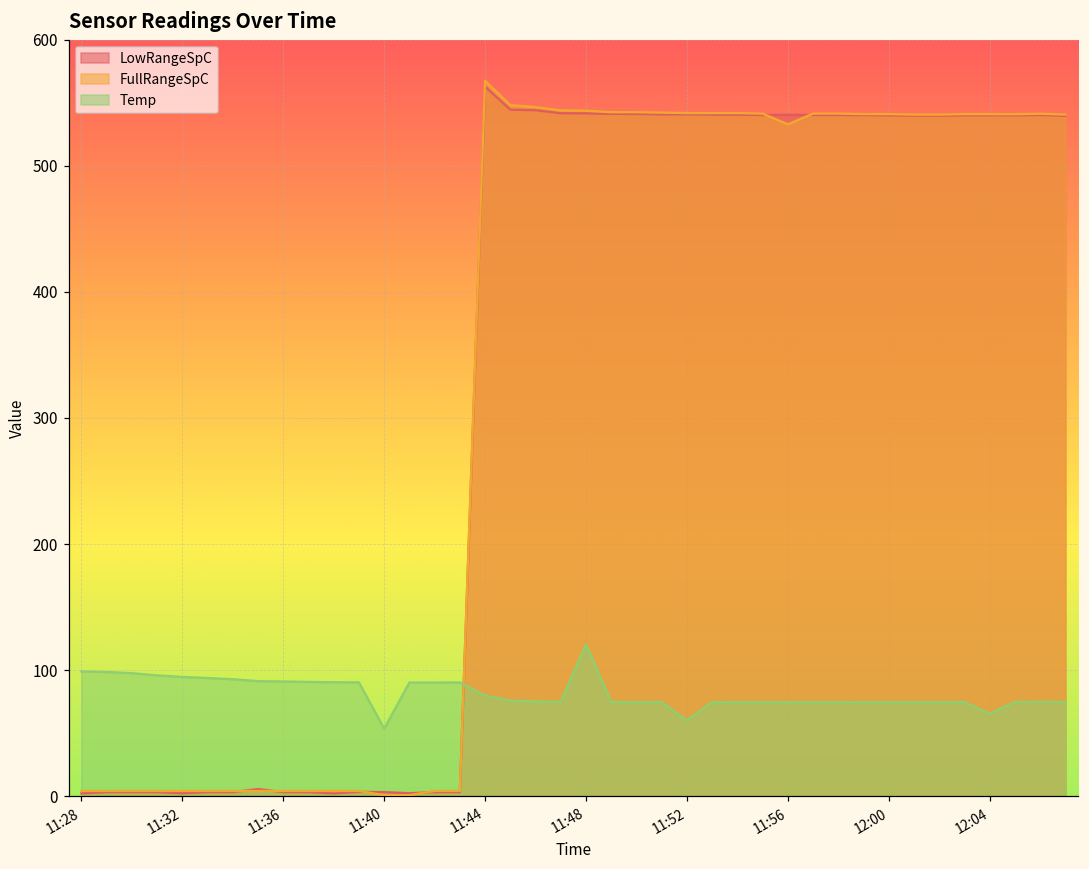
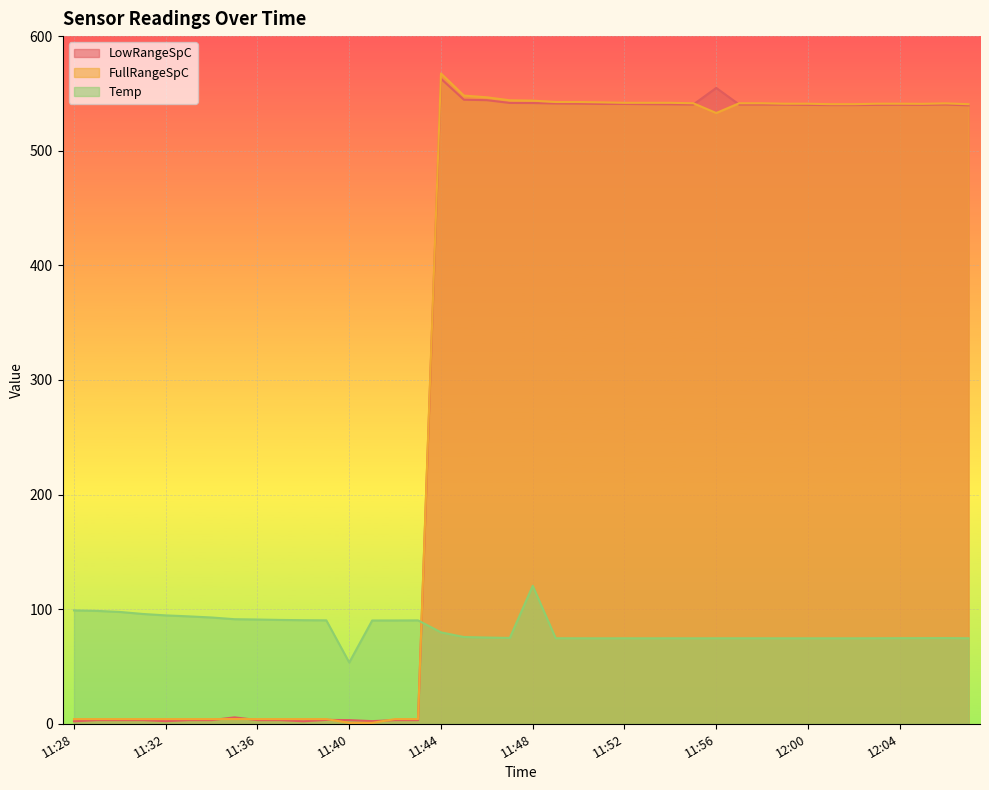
  {
    "LowRangeSpC": {
      "11:40": 3,
      "11:44": 563,
-     "11:56": 541
+     "11:56": 555
    },
    "FullRangeSpC": {
      "11:40": 1,
      "11:44": 567,
      "11:56": 533
    },
    "Temp": {
      "11:28": 99,
      "11:32": 95,
      "11:36": 91,
      "11:40": 53,
      "11:44": 80,
      "11:48": 120,
-     "11:52": 60,
+     "11:52": 75,
      "11:56": 75,
      "12:00": 75,
-     "12:04": 65
+     "12:04": 75
    }
  }
